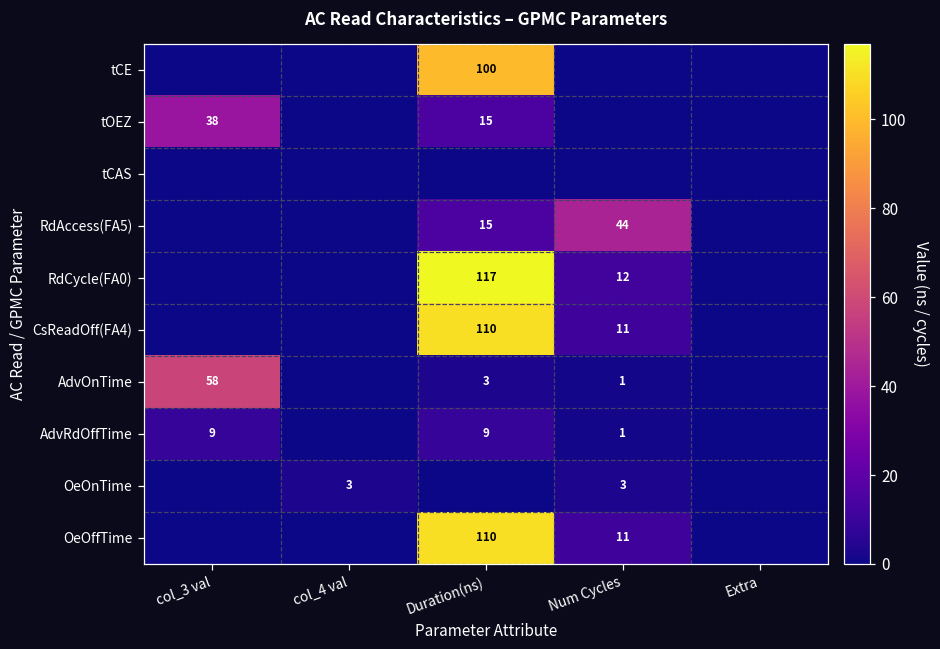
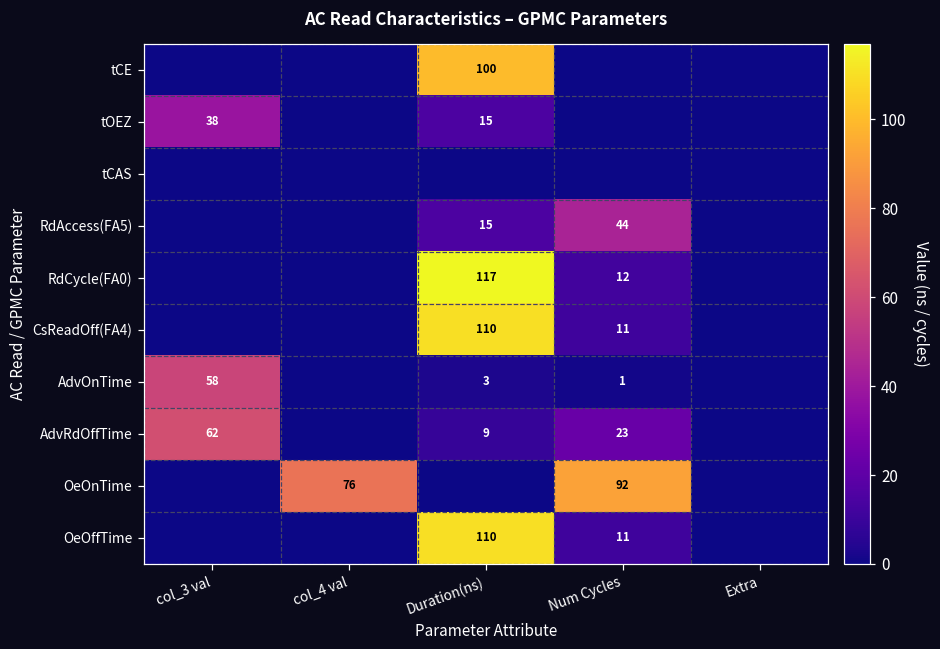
  {
    "tCE": {
      "Duration(ns)": 100
    },
    "tOEZ": {
      "col_3 val": 38,
      "Duration(ns)": 15
    },
    "RdAccess(FA5)": {
      "Duration(ns)": 15,
      "Num Cycles": 44
    },
    "RdCycle(FA0)": {
      "Duration(ns)": 117,
      "Num Cycles": 12
    },
    "CsReadOff(FA4)": {
      "Duration(ns)": 110,
      "Num Cycles": 11
    },
    "AdvOnTime": {
      "col_3 val": 58,
      "Duration(ns)": 3,
      "Num Cycles": 1
    },
    "AdvRdOffTime": {
-     "col_3 val": 9,
+     "col_3 val": 62,
      "Duration(ns)": 9,
-     "Num Cycles": 1
+     "Num Cycles": 23
    },
    "OeOnTime": {
-     "col_4 val": 3,
-     "Num Cycles": 3
+     "col_4 val": 76,
+     "Num Cycles": 92
    },
    "OeOffTime": {
      "Duration(ns)": 110,
      "Num Cycles": 11
    }
  }
